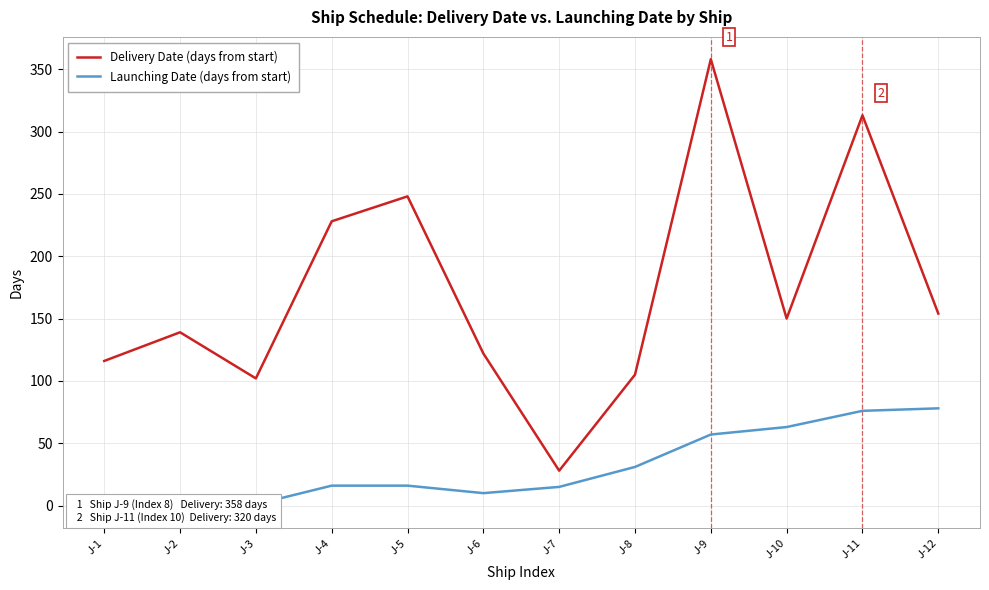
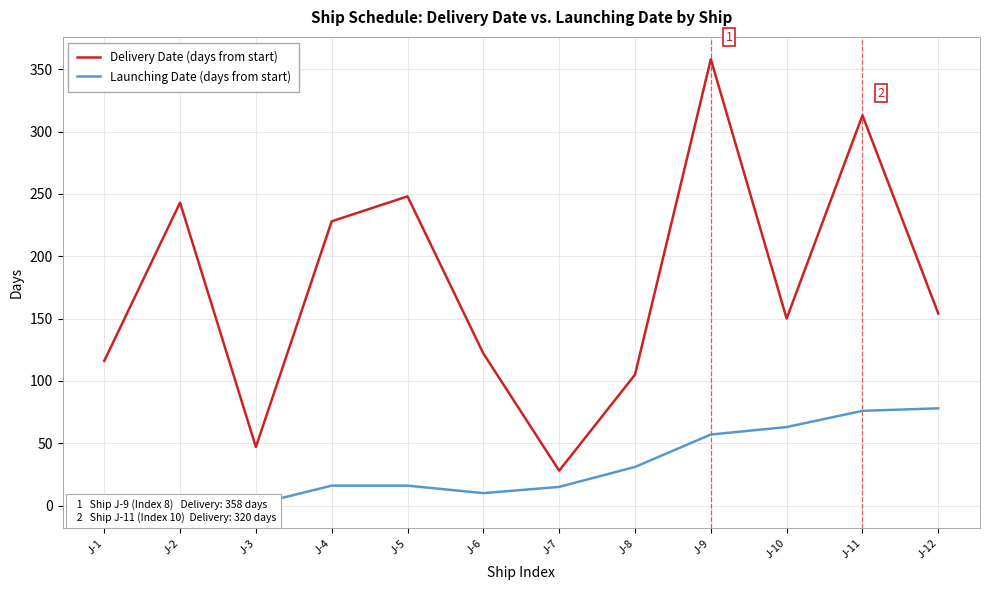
  {
    "Delivery Date (days from start)": {
      "J-1": 116,
-     "J-2": 139,
-     "J-3": 102,
+     "J-2": 243,
+     "J-3": 47,
      "J-4": 228,
      "J-5": 248,
      "J-6": 122,
      "J-7": 28,
      "J-8": 105,
      "J-10": 150,
      "J-12": 154
    },
    "Launching Date (days from start)": {
      "J-4": 16,
      "J-5": 16,
      "J-6": 10,
      "J-7": 15,
      "J-8": 31,
      "J-9": 57,
      "J-10": 63,
      "J-11": 76,
      "J-12": 78
    }
  }
